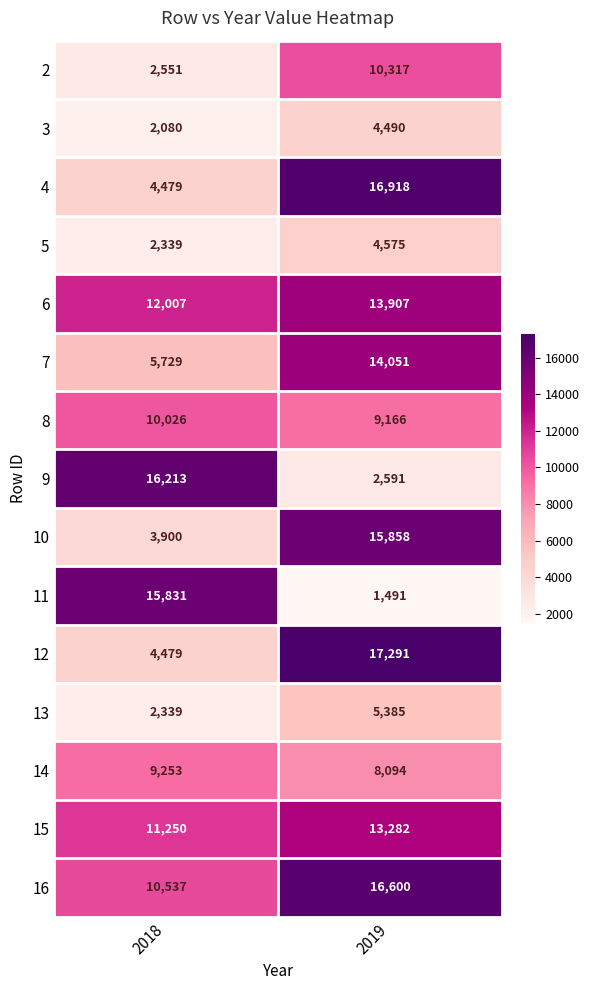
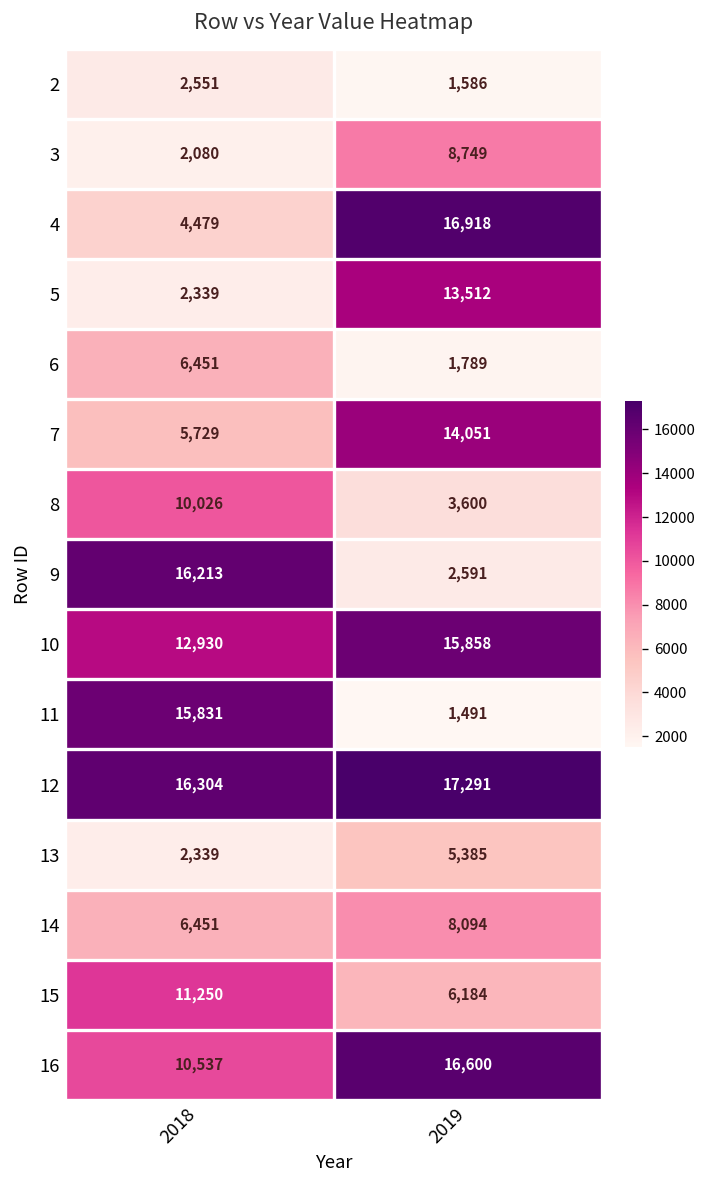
  {
    "2": {
      "2018": "2,551",
-     "2019": "10,317"
+     "2019": "1,586"
    },
    "3": {
      "2018": "2,080",
-     "2019": "4,490"
+     "2019": "8,749"
    },
    "4": {
      "2018": "4,479",
      "2019": "16,918"
    },
    "5": {
      "2018": "2,339",
-     "2019": "4,575"
+     "2019": "13,512"
    },
    "6": {
-     "2018": "12,007",
-     "2019": "13,907"
+     "2018": "6,451",
+     "2019": "1,789"
    },
    "7": {
      "2018": "5,729",
      "2019": "14,051"
    },
    "8": {
      "2018": "10,026",
-     "2019": "9,166"
+     "2019": "3,600"
    },
    "9": {
      "2018": "16,213",
      "2019": "2,591"
    },
    "10": {
-     "2018": "3,900",
+     "2018": "12,930",
      "2019": "15,858"
    },
    "11": {
      "2018": "15,831",
      "2019": "1,491"
    },
    "12": {
-     "2018": "4,479",
+     "2018": "16,304",
      "2019": "17,291"
    },
    "13": {
      "2018": "2,339",
      "2019": "5,385"
    },
    "14": {
-     "2018": "9,253",
+     "2018": "6,451",
      "2019": "8,094"
    },
    "15": {
      "2018": "11,250",
-     "2019": "13,282"
+     "2019": "6,184"
    },
    "16": {
      "2018": "10,537",
      "2019": "16,600"
    }
  }
